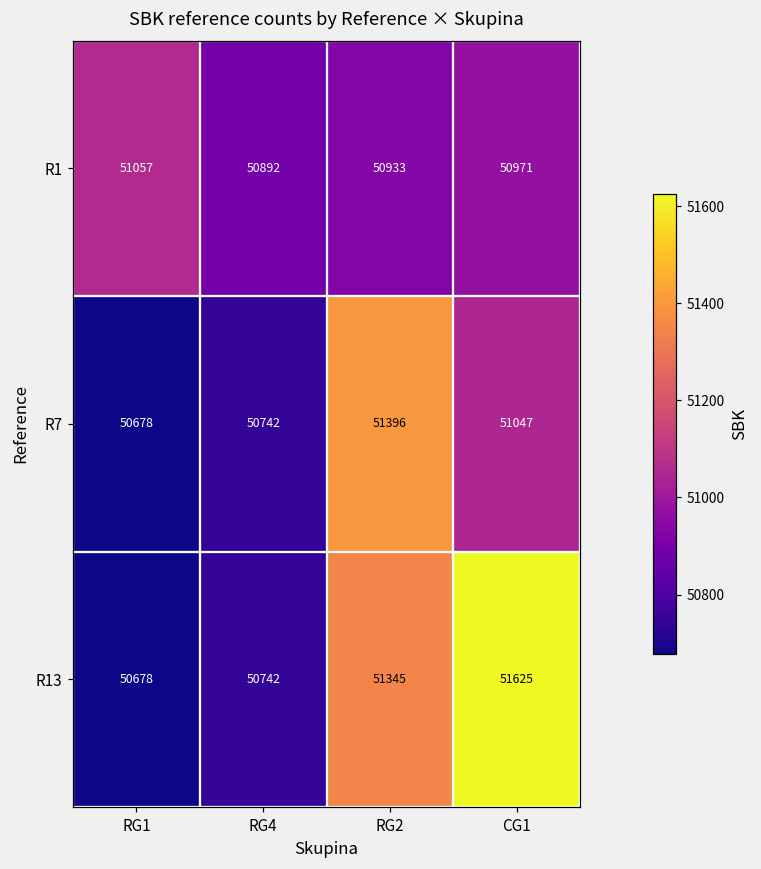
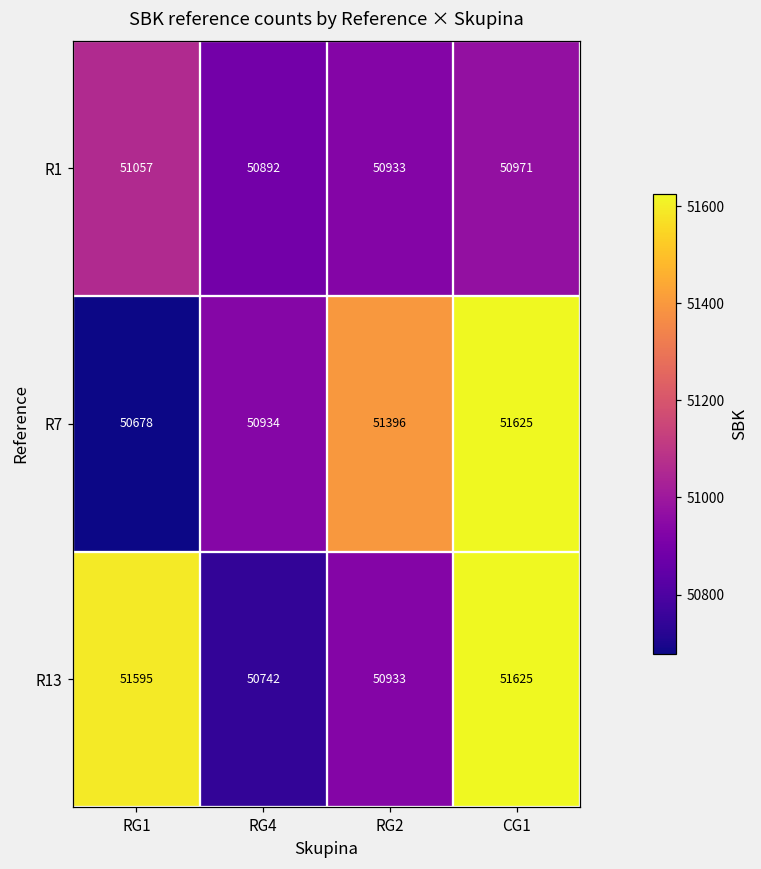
  {
    "R1": {
      "RG1": 51057,
      "RG4": 50892,
      "RG2": 50933,
      "CG1": 50971
    },
    "R7": {
      "RG1": 50678,
-     "RG4": 50742,
+     "RG4": 50934,
      "RG2": 51396,
-     "CG1": 51047
+     "CG1": 51625
    },
    "R13": {
-     "RG1": 50678,
+     "RG1": 51595,
      "RG4": 50742,
-     "RG2": 51345,
+     "RG2": 50933,
      "CG1": 51625
    }
  }
